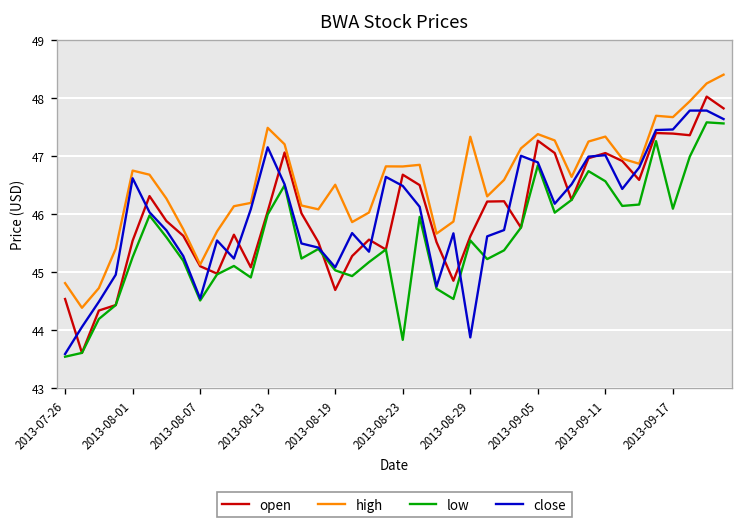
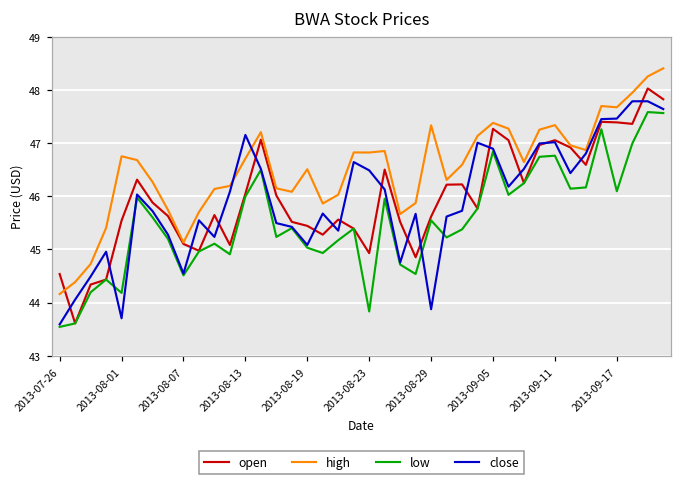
  {
    "open": {
      "2013-07-26": 44.5,
      "2013-08-01": 45.5,
-     "2013-08-19": 44.7,
-     "2013-08-23": 46.7,
+     "2013-08-19": 45.4,
+     "2013-08-23": 44.9,
      "2013-08-29": 45.6,
      "2013-09-05": 47.3,
      "2013-09-17": 47.4
    },
    "high": {
-     "2013-07-26": 44.8,
+     "2013-07-26": 44.2,
      "2013-08-01": 46.8,
-     "2013-08-13": 47.5,
+     "2013-08-13": 46.7,
      "2013-08-19": 46.5,
      "2013-08-23": 46.8,
      "2013-08-29": 47.3,
      "2013-09-05": 47.4,
      "2013-09-11": 47.3,
      "2013-09-17": 47.7
    },
    "low": {
-     "2013-08-01": 45.3,
+     "2013-08-01": 44.2,
      "2013-08-23": 43.8,
      "2013-08-29": 45.5,
-     "2013-09-11": 46.6,
+     "2013-09-11": 46.8,
      "2013-09-17": 46.1
    },
    "close": {
-     "2013-08-01": 46.6,
+     "2013-08-01": 43.7,
      "2013-08-13": 47.2,
      "2013-08-23": 46.5,
      "2013-08-29": 43.9,
      "2013-09-17": 47.5
    }
  }
